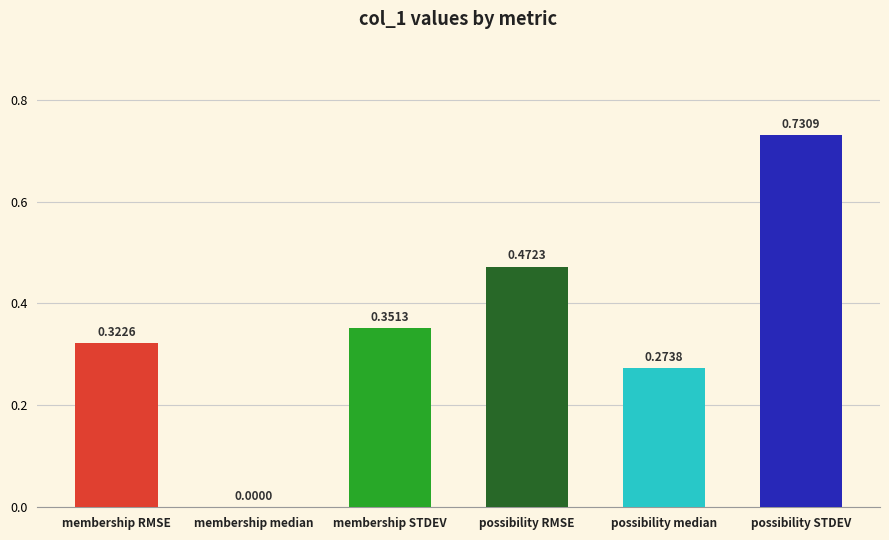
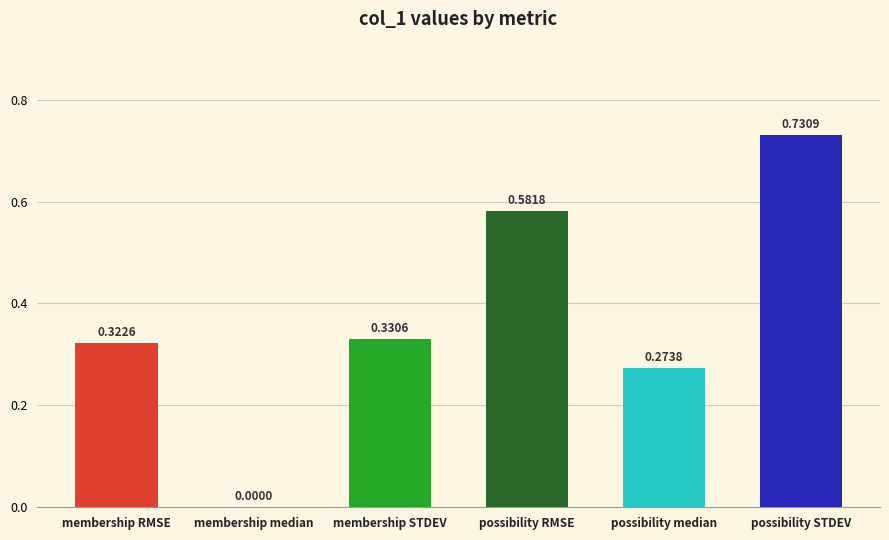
  {
    "membership RMSE": 0.3226,
    "membership median": 0.0000,
-   "membership STDEV": 0.3513,
-   "possibility RMSE": 0.4723,
+   "membership STDEV": 0.3306,
+   "possibility RMSE": 0.5818,
    "possibility median": 0.2738,
    "possibility STDEV": 0.7309
  }
